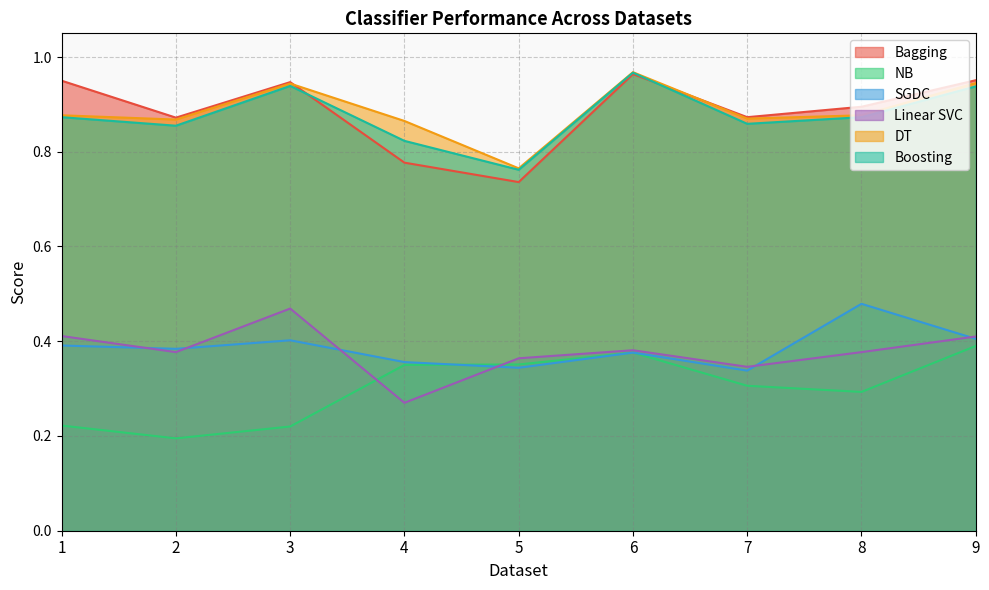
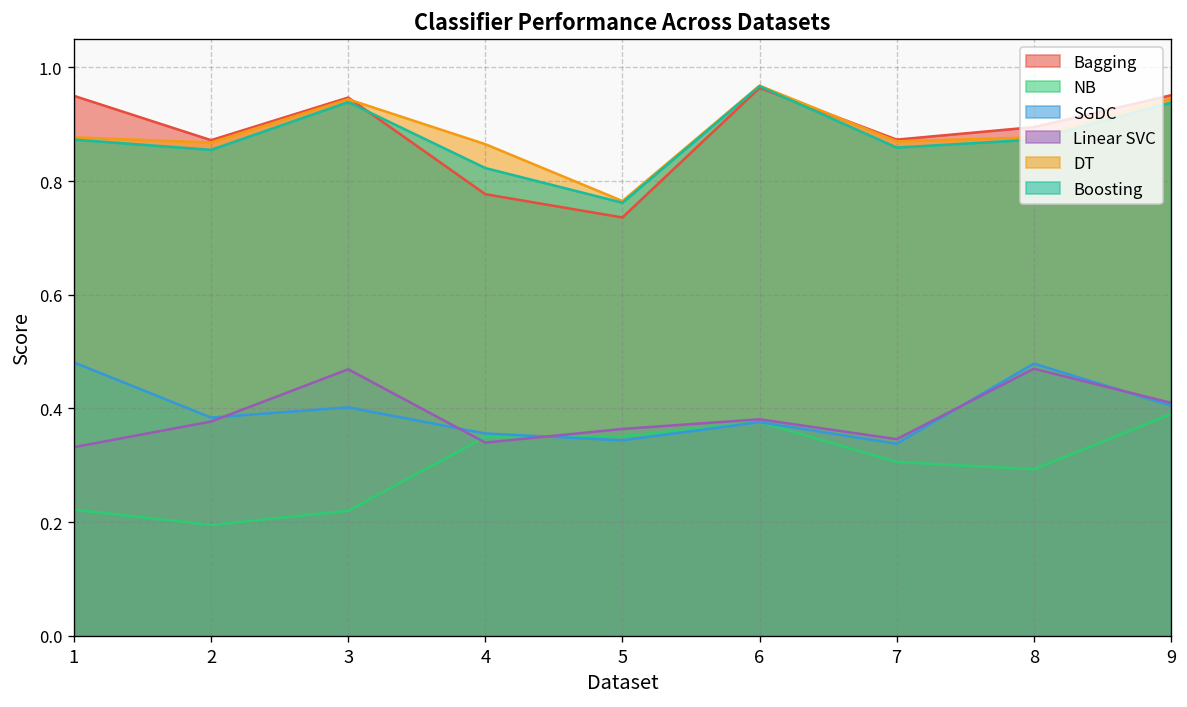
  {
    "Bagging": {
      "1": 0.95,
      "4": 0.78,
      "5": 0.74,
      "9": 0.95
    },
    "SGDC": {
-     "1": 0.39,
+     "1": 0.48,
      "2": 0.38,
      "3": 0.40,
      "4": 0.36,
      "5": 0.34,
      "7": 0.34,
      "8": 0.48
    },
    "Linear SVC": {
-     "1": 0.41,
+     "1": 0.33,
      "2": 0.38,
      "3": 0.47,
-     "4": 0.27,
+     "4": 0.34,
      "5": 0.36,
      "7": 0.35,
-     "8": 0.38
+     "8": 0.47
    },
    "DT": {
      "4": 0.87,
      "9": 0.95
    }
  }
